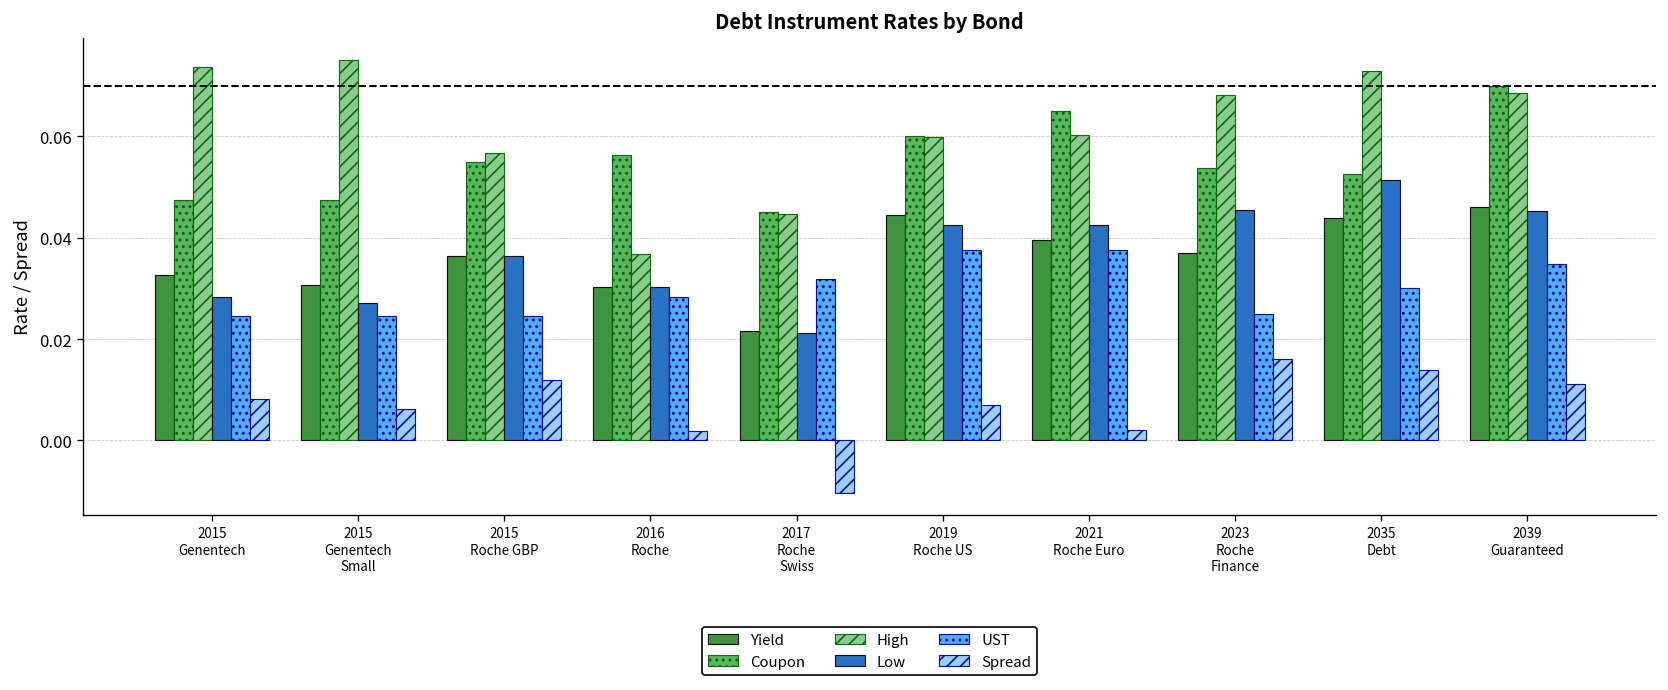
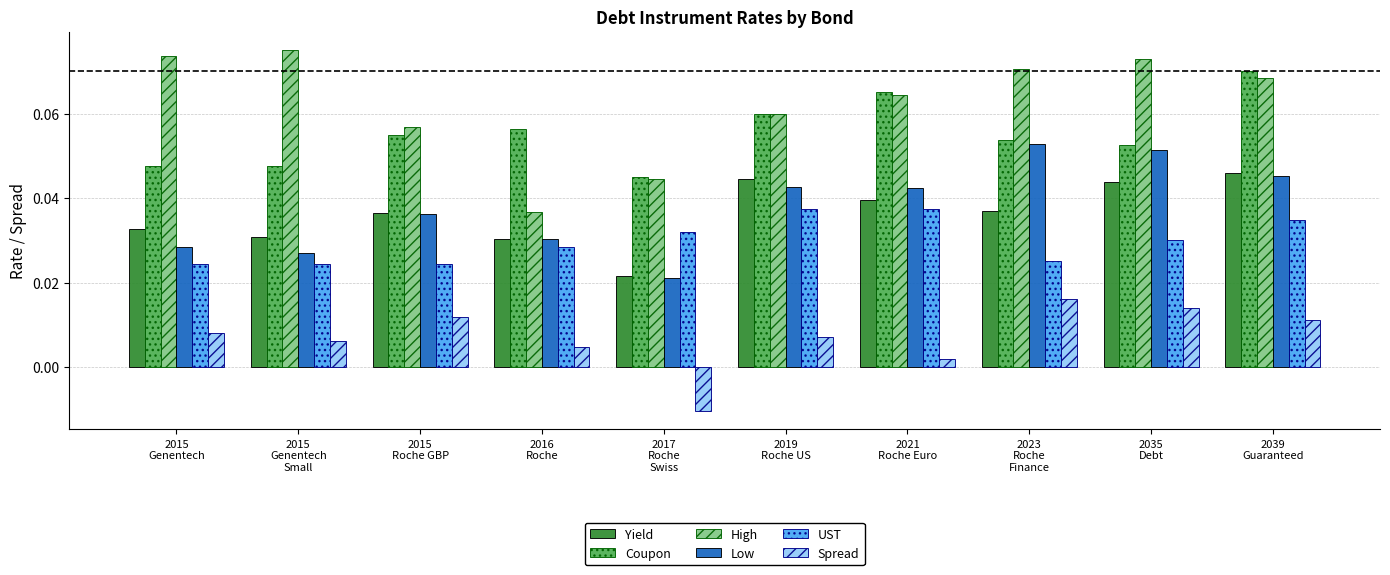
  {
    "High": {
      "2015 Genentech": 0.074,
      "2015 Genentech Small": 0.075,
      "2015 Roche GBP": 0.057,
      "2016 Roche": 0.037,
      "2017 Roche Swiss": 0.045,
      "2019 Roche US": 0.060,
-     "2021 Roche Euro": 0.060,
-     "2023 Roche Finance": 0.068,
+     "2021 Roche Euro": 0.064,
+     "2023 Roche Finance": 0.070,
      "2035 Debt": 0.073,
      "2039 Guaranteed": 0.068
    },
    "Low": {
      "2015 Genentech": 0.028,
      "2015 Genentech Small": 0.027,
      "2015 Roche GBP": 0.036,
      "2016 Roche": 0.030,
      "2017 Roche Swiss": 0.021,
      "2019 Roche US": 0.043,
      "2021 Roche Euro": 0.042,
-     "2023 Roche Finance": 0.045,
+     "2023 Roche Finance": 0.053,
      "2035 Debt": 0.051,
      "2039 Guaranteed": 0.045
    },
    "UST": {
      "2015 Genentech": 0.025,
      "2015 Genentech Small": 0.025,
      "2015 Roche GBP": 0.025,
      "2016 Roche": 0.028,
      "2017 Roche Swiss": 0.032,
      "2019 Roche US": 0.038,
      "2021 Roche Euro": 0.038,
      "2023 Roche Finance": 0.025,
      "2035 Debt": 0.030,
      "2039 Guaranteed": 0.035
    },
    "Spread": {
      "2015 Genentech": 0.008,
      "2015 Genentech Small": 0.006,
      "2015 Roche GBP": 0.012,
-     "2016 Roche": 0.002,
+     "2016 Roche": 0.005,
      "2017 Roche Swiss": -0.010,
      "2019 Roche US": 0.007,
      "2021 Roche Euro": 0.002,
      "2023 Roche Finance": 0.016,
      "2035 Debt": 0.014,
      "2039 Guaranteed": 0.011
    }
  }
